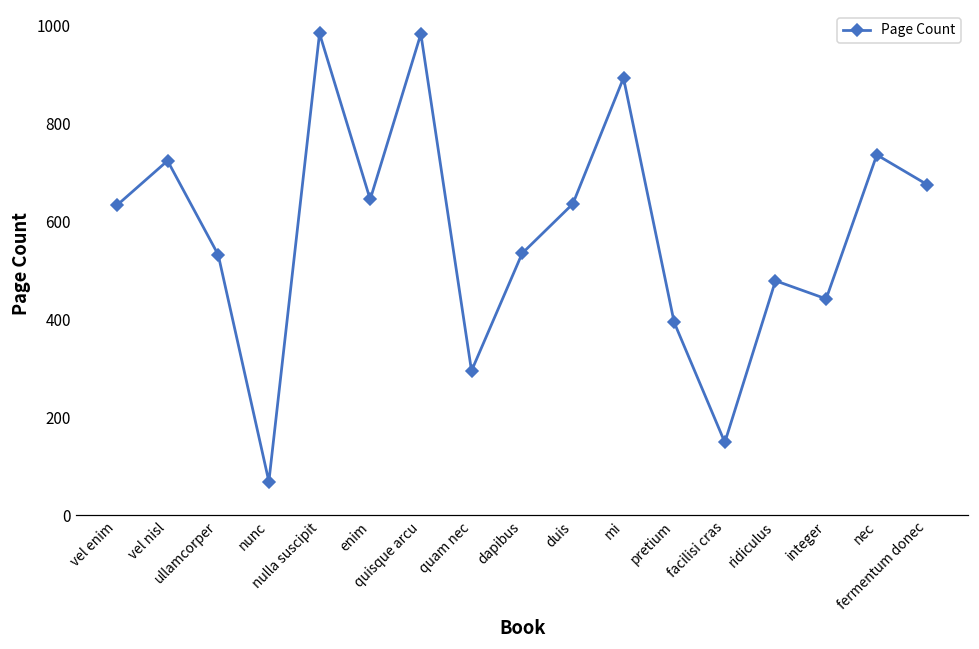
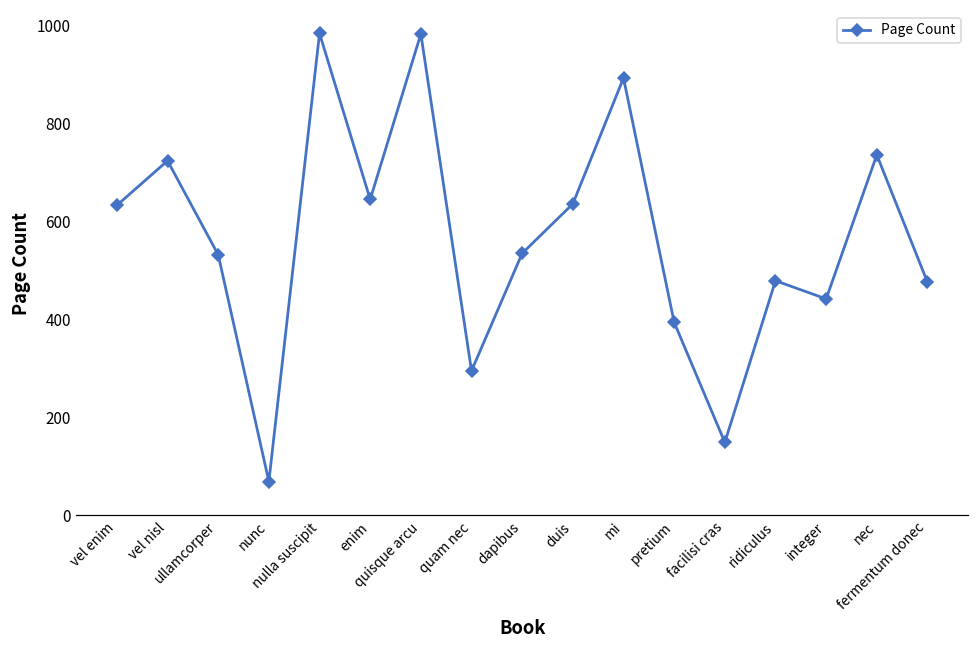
  {
    "vel enim": 630,
    "vel nisl": 720,
    "ullamcorper": 530,
    "nunc": 70,
    "nulla suscipit": 980,
    "enim": 650,
    "quisque arcu": 980,
    "quam nec": 300,
    "dapibus": 540,
    "duis": 640,
    "mi": 890,
    "pretium": 390,
    "facilisi cras": 150,
    "ridiculus": 480,
    "integer": 440,
    "nec": 740,
-   "fermentum donec": 680
+   "fermentum donec": 480
  }
